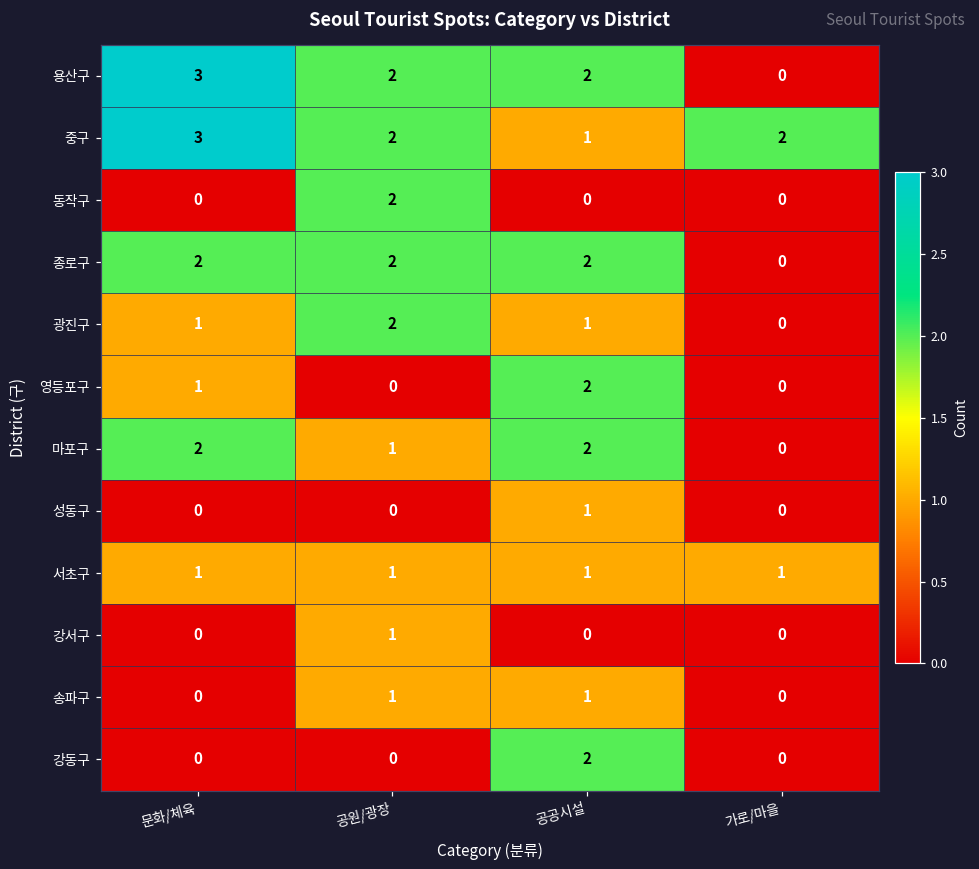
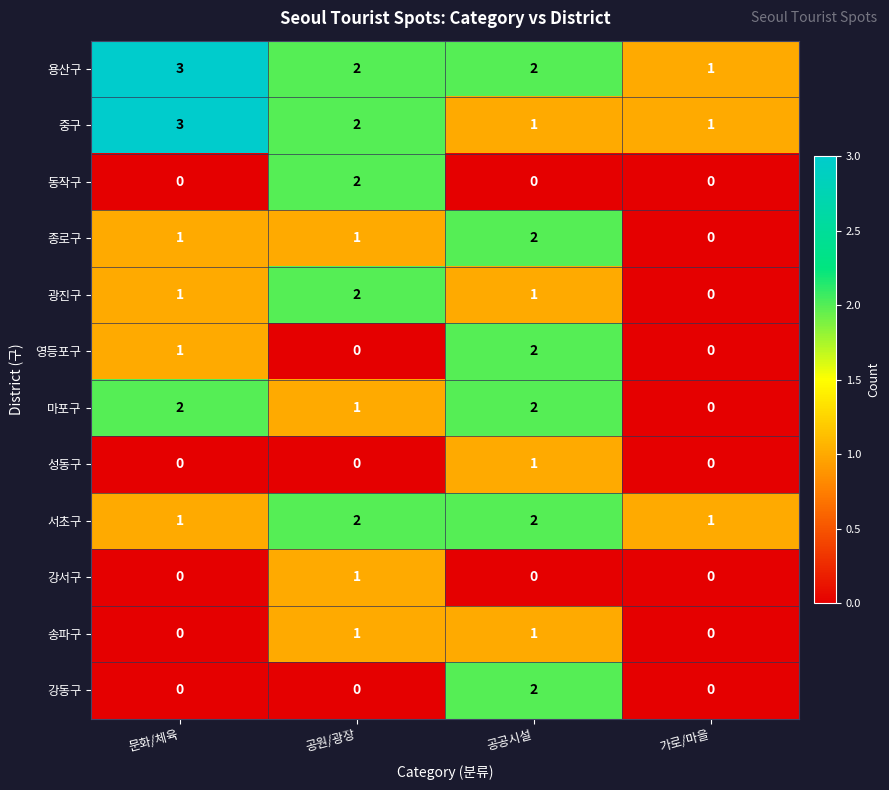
  {
    "용산구": {
      "문화/체육": 3,
      "공원/광장": 2,
      "공공시설": 2,
-     "가로/마을": 0
+     "가로/마을": 1
    },
    "중구": {
      "문화/체육": 3,
      "공원/광장": 2,
      "공공시설": 1,
-     "가로/마을": 2
+     "가로/마을": 1
    },
    "동작구": {
      "문화/체육": 0,
      "공원/광장": 2,
      "공공시설": 0,
      "가로/마을": 0
    },
    "종로구": {
-     "문화/체육": 2,
-     "공원/광장": 2,
+     "문화/체육": 1,
+     "공원/광장": 1,
      "공공시설": 2,
      "가로/마을": 0
    },
    "광진구": {
      "문화/체육": 1,
      "공원/광장": 2,
      "공공시설": 1,
      "가로/마을": 0
    },
    "영등포구": {
      "문화/체육": 1,
      "공원/광장": 0,
      "공공시설": 2,
      "가로/마을": 0
    },
    "마포구": {
      "문화/체육": 2,
      "공원/광장": 1,
      "공공시설": 2,
      "가로/마을": 0
    },
    "성동구": {
      "문화/체육": 0,
      "공원/광장": 0,
      "공공시설": 1,
      "가로/마을": 0
    },
    "서초구": {
      "문화/체육": 1,
-     "공원/광장": 1,
-     "공공시설": 1,
+     "공원/광장": 2,
+     "공공시설": 2,
      "가로/마을": 1
    },
    "강서구": {
      "문화/체육": 0,
      "공원/광장": 1,
      "공공시설": 0,
      "가로/마을": 0
    },
    "송파구": {
      "문화/체육": 0,
      "공원/광장": 1,
      "공공시설": 1,
      "가로/마을": 0
    },
    "강동구": {
      "문화/체육": 0,
      "공원/광장": 0,
      "공공시설": 2,
      "가로/마을": 0
    }
  }
